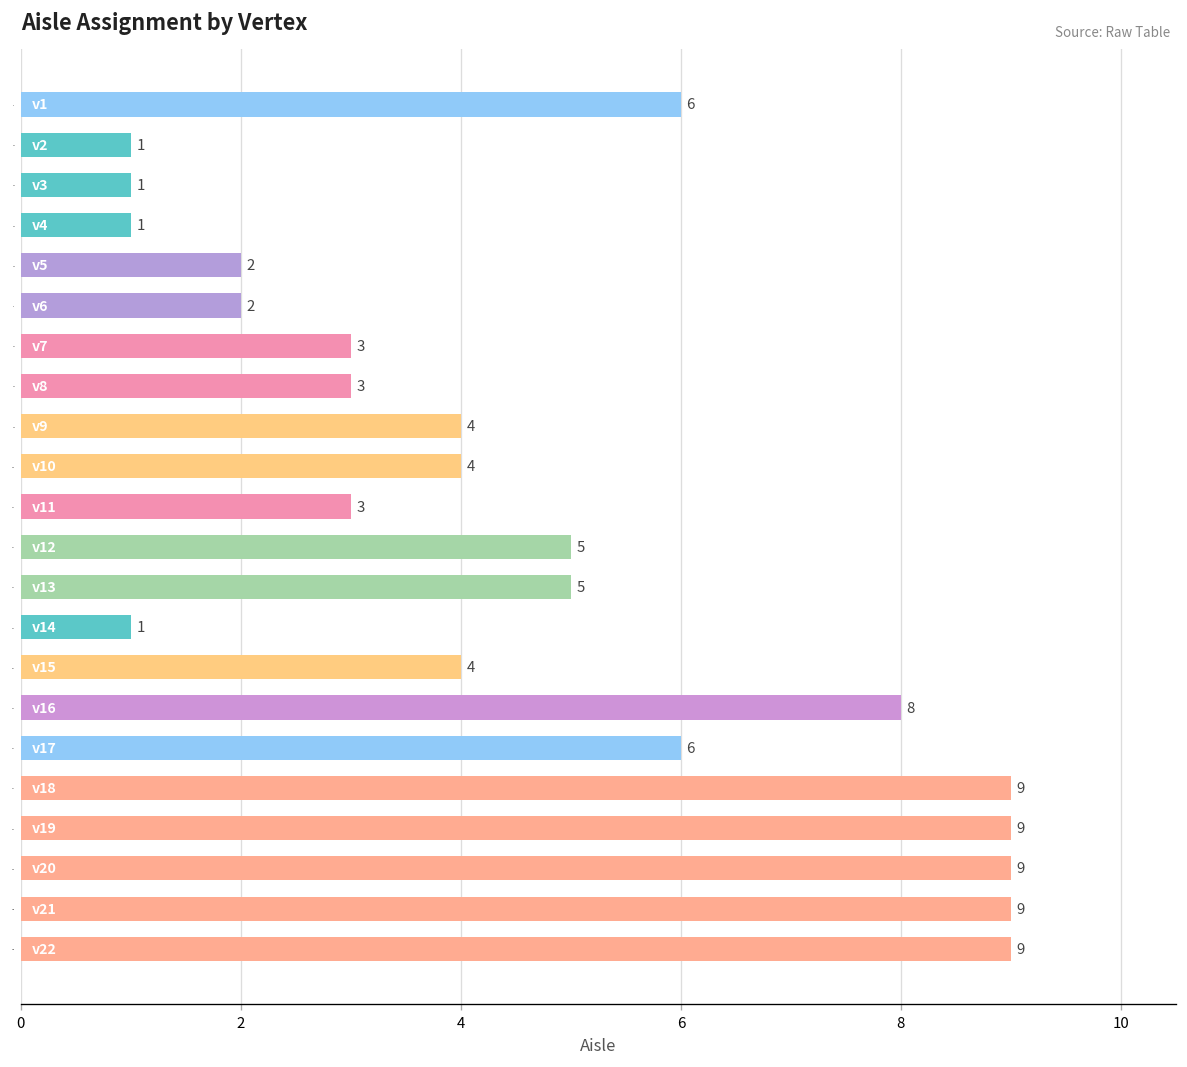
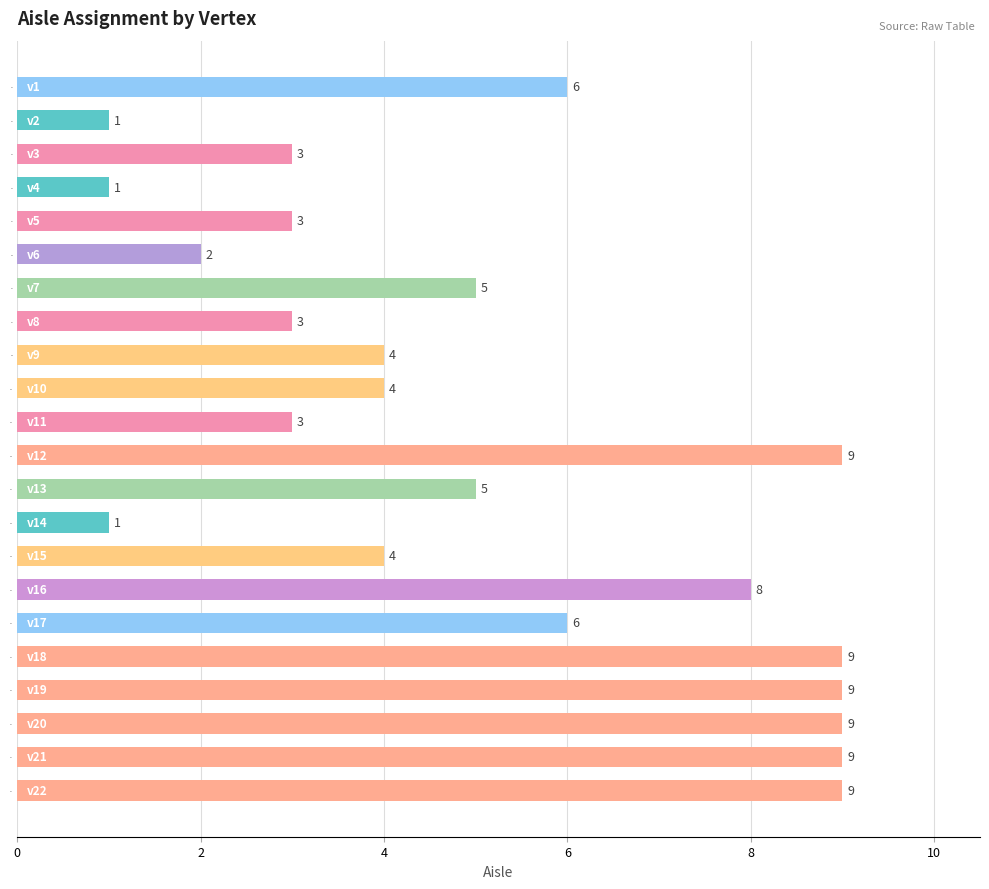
  {
    "v1": 6,
    "v2": 1,
-   "v3": 1,
+   "v3": 3,
    "v4": 1,
-   "v5": 2,
+   "v5": 3,
    "v6": 2,
-   "v7": 3,
+   "v7": 5,
    "v8": 3,
    "v9": 4,
    "v10": 4,
    "v11": 3,
-   "v12": 5,
+   "v12": 9,
    "v13": 5,
    "v14": 1,
    "v15": 4,
    "v16": 8,
    "v17": 6,
    "v18": 9,
    "v19": 9,
    "v20": 9,
    "v21": 9,
    "v22": 9
  }
